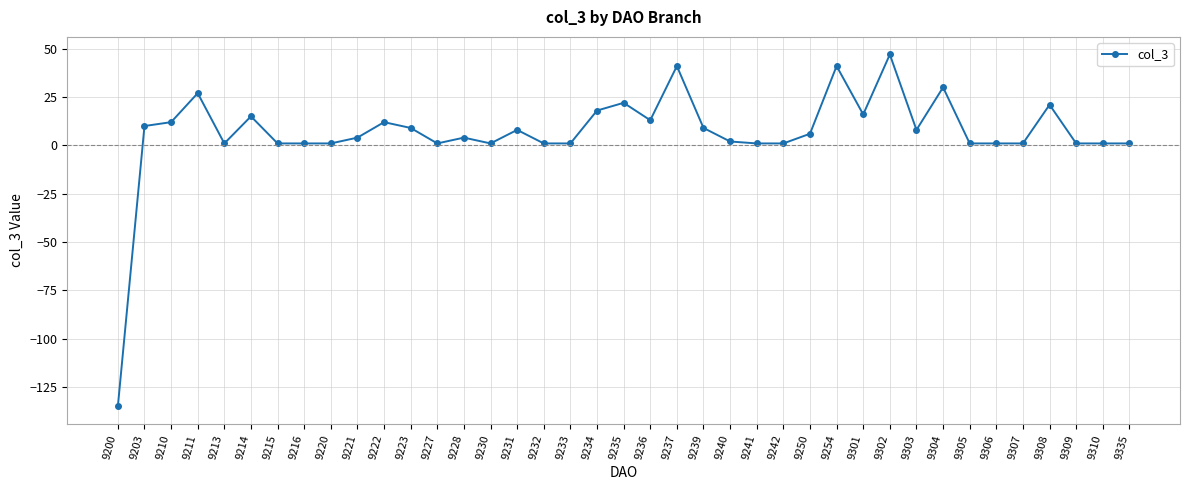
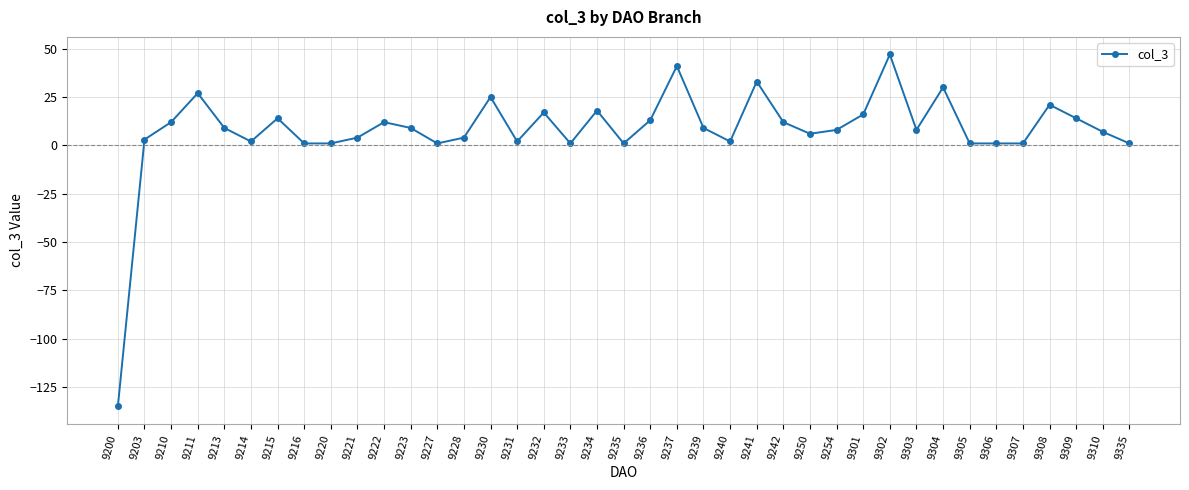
  {
    "9200": -135,
-   "9203": 10,
+   "9203": 3,
    "9210": 12,
    "9211": 27,
-   "9213": 1,
-   "9214": 15,
-   "9215": 1,
+   "9213": 9,
+   "9214": 2,
+   "9215": 14,
    "9216": 1,
    "9220": 1,
    "9221": 4,
    "9222": 12,
    "9223": 9,
    "9227": 1,
    "9228": 4,
-   "9230": 1,
-   "9231": 8,
-   "9232": 1,
+   "9230": 25,
+   "9231": 2,
+   "9232": 17,
    "9233": 1,
    "9234": 18,
-   "9235": 22,
+   "9235": 1,
    "9236": 13,
    "9237": 41,
    "9239": 9,
    "9240": 2,
-   "9241": 1,
-   "9242": 1,
+   "9241": 33,
+   "9242": 12,
    "9250": 6,
-   "9254": 41,
+   "9254": 8,
    "9301": 16,
    "9302": 47,
    "9303": 8,
    "9304": 30,
    "9305": 1,
    "9306": 1,
    "9307": 1,
    "9308": 21,
-   "9309": 1,
-   "9310": 1,
+   "9309": 14,
+   "9310": 7,
    "9335": 1
  }
